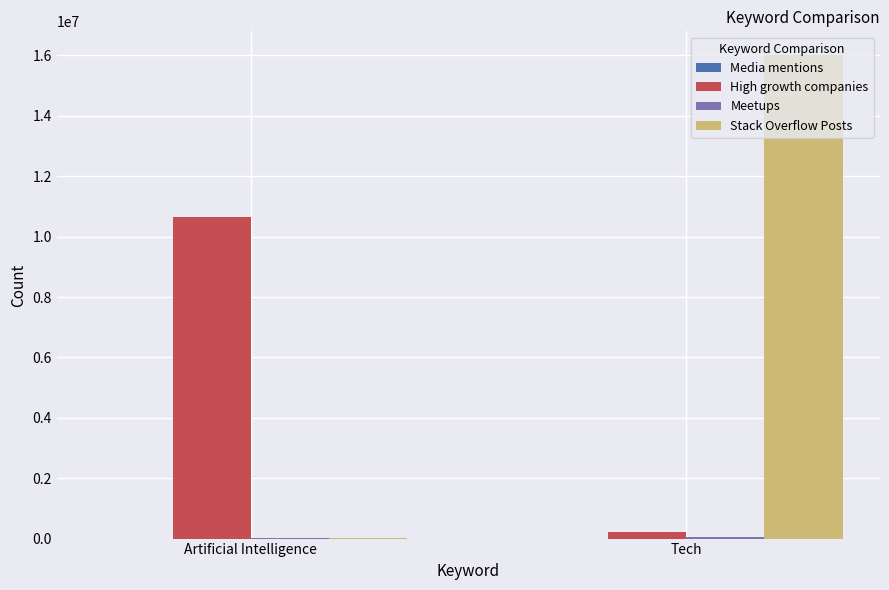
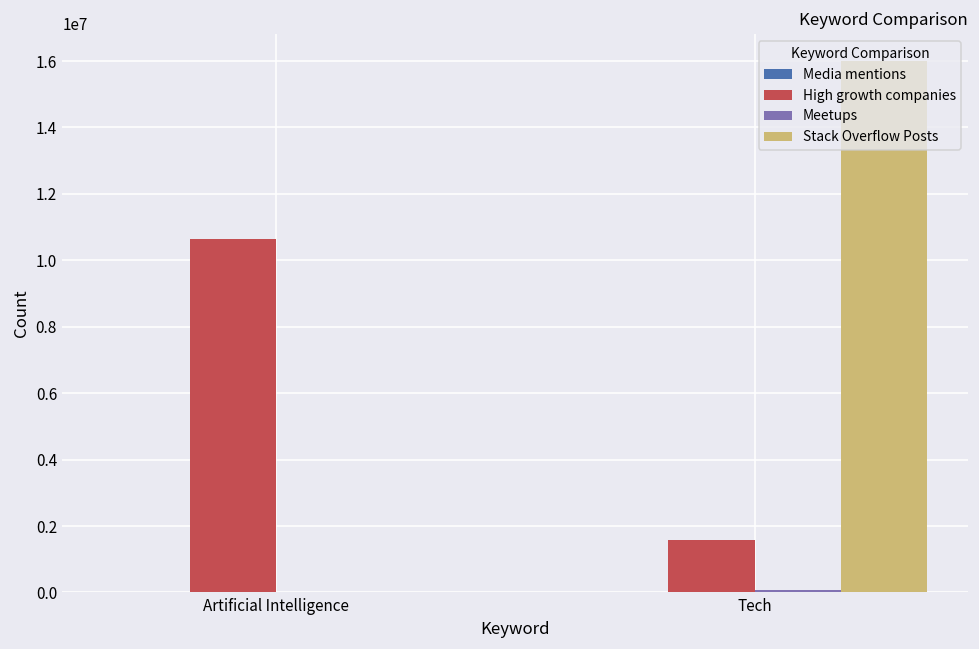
  {
    "High growth companies": {
      "Artificial Intelligence": 10600000,
-     "Tech": 200000
+     "Tech": 1600000
    }
  }
